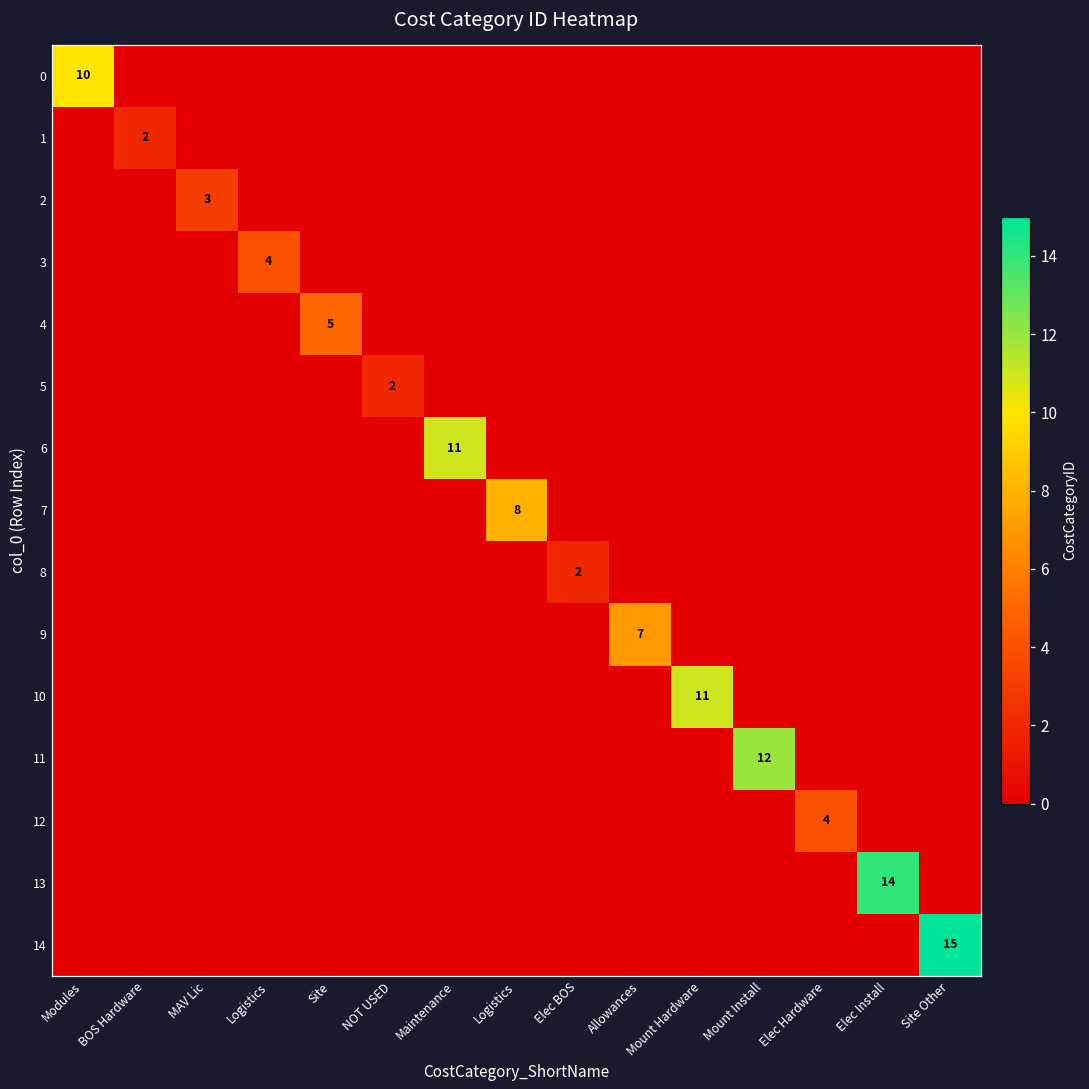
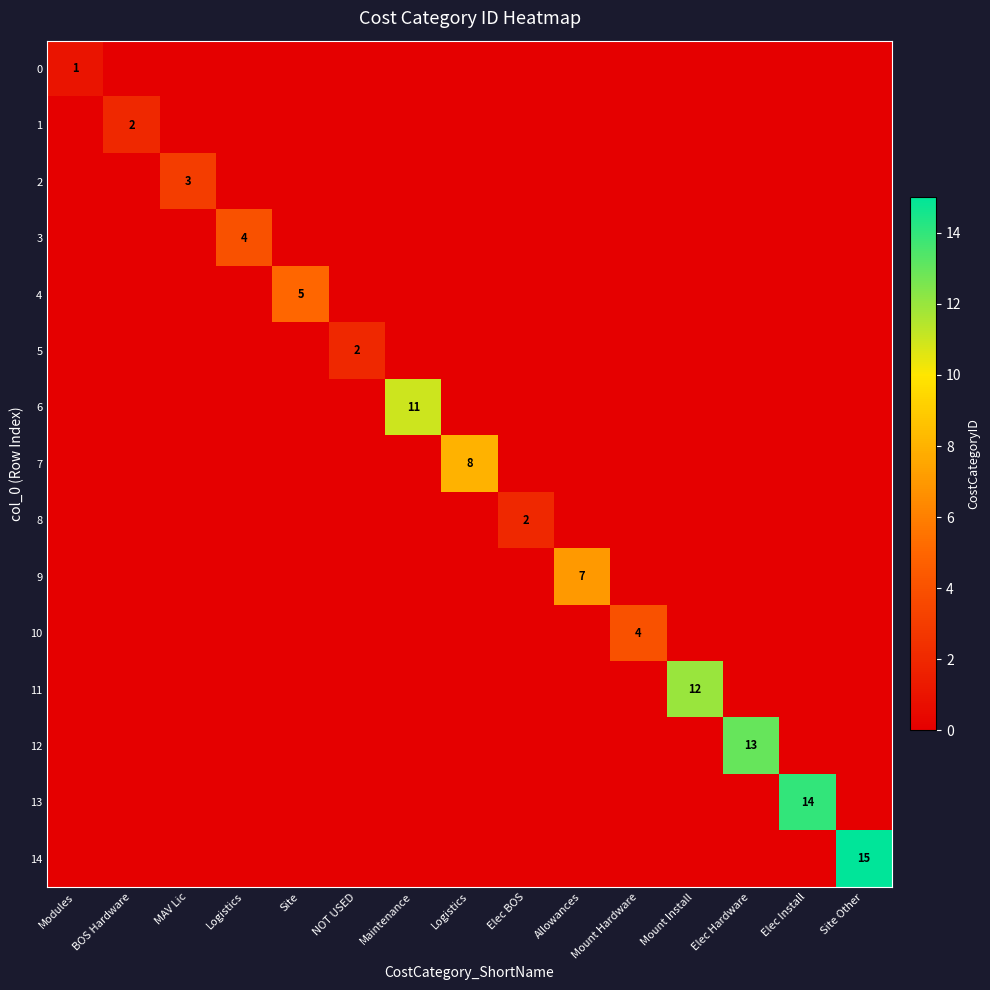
  {
    "0": {
-     "Modules": 10
+     "Modules": 1
    },
    "1": {
      "BOS Hardware": 2
    },
    "2": {
      "MAV Lic": 3
    },
    "4": {
      "Site": 5
    },
    "5": {
      "NOT USED": 2
    },
    "6": {
      "Maintenance": 11
    },
    "8": {
      "Elec BOS": 2
    },
    "9": {
      "Allowances": 7
    },
    "10": {
-     "Mount Hardware": 11
+     "Mount Hardware": 4
    },
    "11": {
      "Mount Install": 12
    },
    "12": {
-     "Elec Hardware": 4
+     "Elec Hardware": 13
    },
    "13": {
      "Elec Install": 14
    },
    "14": {
      "Site Other": 15
    }
  }
